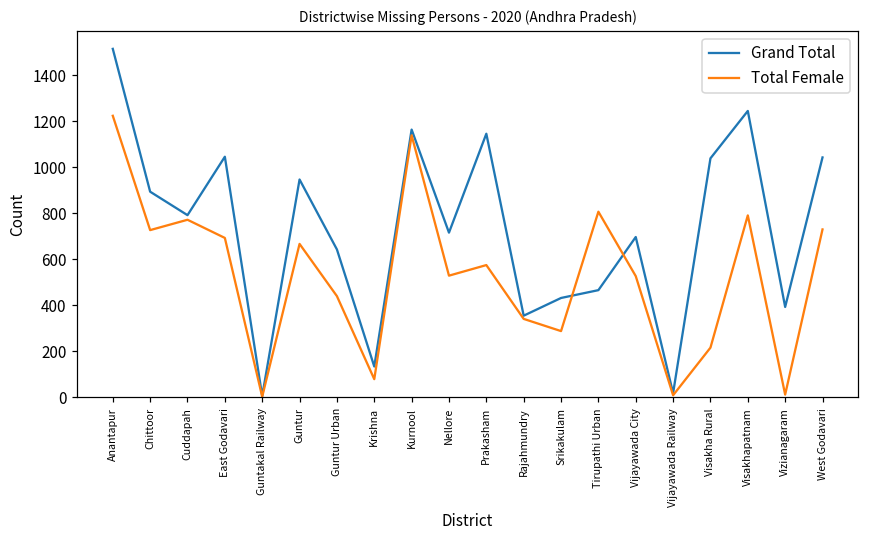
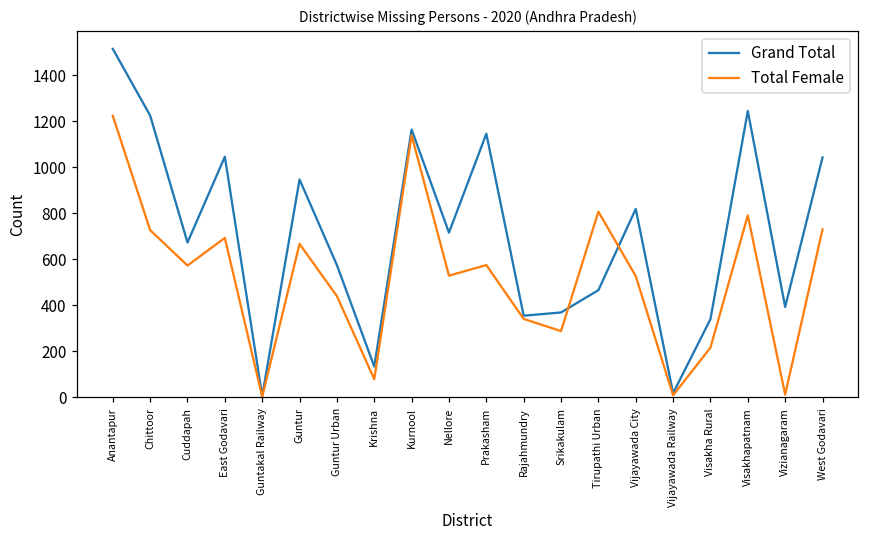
  {
    "Grand Total": {
      "Anantapur": 1520,
-     "Chittoor": 890,
-     "Cuddapah": 790,
+     "Chittoor": 1230,
+     "Cuddapah": 670,
      "East Godavari": 1050,
      "Guntur": 950,
-     "Guntur Urban": 640,
+     "Guntur Urban": 580,
      "Krishna": 130,
      "Kurnool": 1160,
      "Nellore": 720,
      "Prakasham": 1150,
      "Rajahmundry": 360,
-     "Srikakulam": 430,
+     "Srikakulam": 370,
      "Tirupathi Urban": 470,
-     "Vijayawada City": 700,
-     "Visakha Rural": 1040,
+     "Vijayawada City": 820,
+     "Visakha Rural": 340,
      "Visakhapatnam": 1250,
      "Vizianagaram": 390,
      "West Godavari": 1040
    },
    "Total Female": {
      "Anantapur": 1220,
      "Chittoor": 730,
-     "Cuddapah": 770,
+     "Cuddapah": 570,
      "East Godavari": 690,
      "Guntur": 670,
      "Guntur Urban": 440,
      "Krishna": 80,
      "Kurnool": 1140,
      "Nellore": 530,
      "Prakasham": 580,
      "Rajahmundry": 340,
      "Srikakulam": 290,
      "Tirupathi Urban": 810,
      "Vijayawada City": 530,
      "Visakha Rural": 220,
      "Visakhapatnam": 790,
      "Vizianagaram": 10,
      "West Godavari": 730
    }
  }
